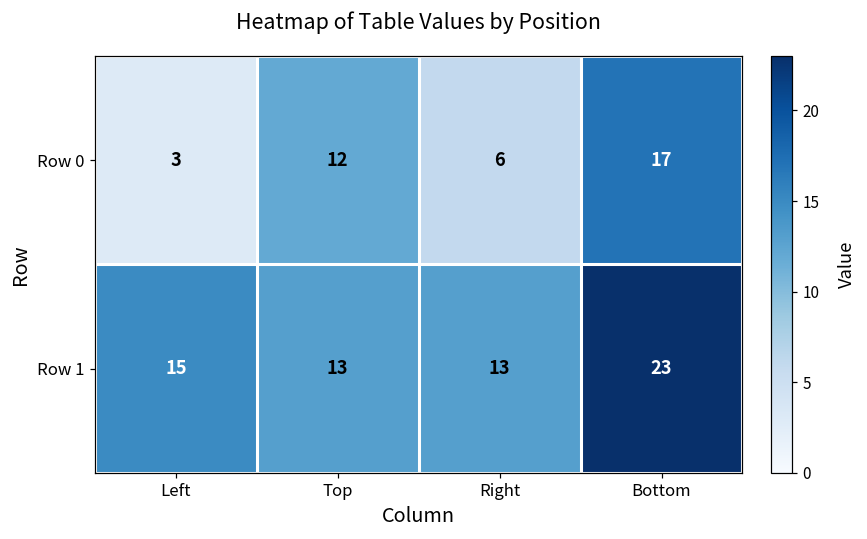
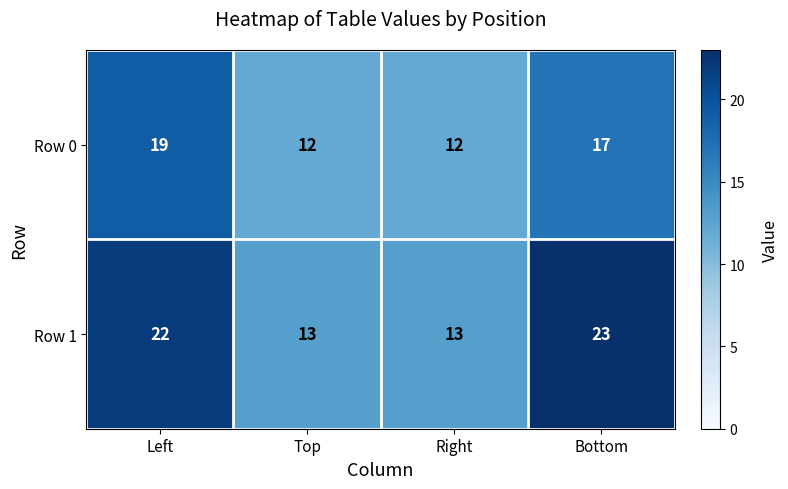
  {
    "Row 0": {
-     "Left": 3,
+     "Left": 19,
      "Top": 12,
-     "Right": 6,
+     "Right": 12,
      "Bottom": 17
    },
    "Row 1": {
-     "Left": 15,
+     "Left": 22,
      "Top": 13,
      "Right": 13,
      "Bottom": 23
    }
  }
